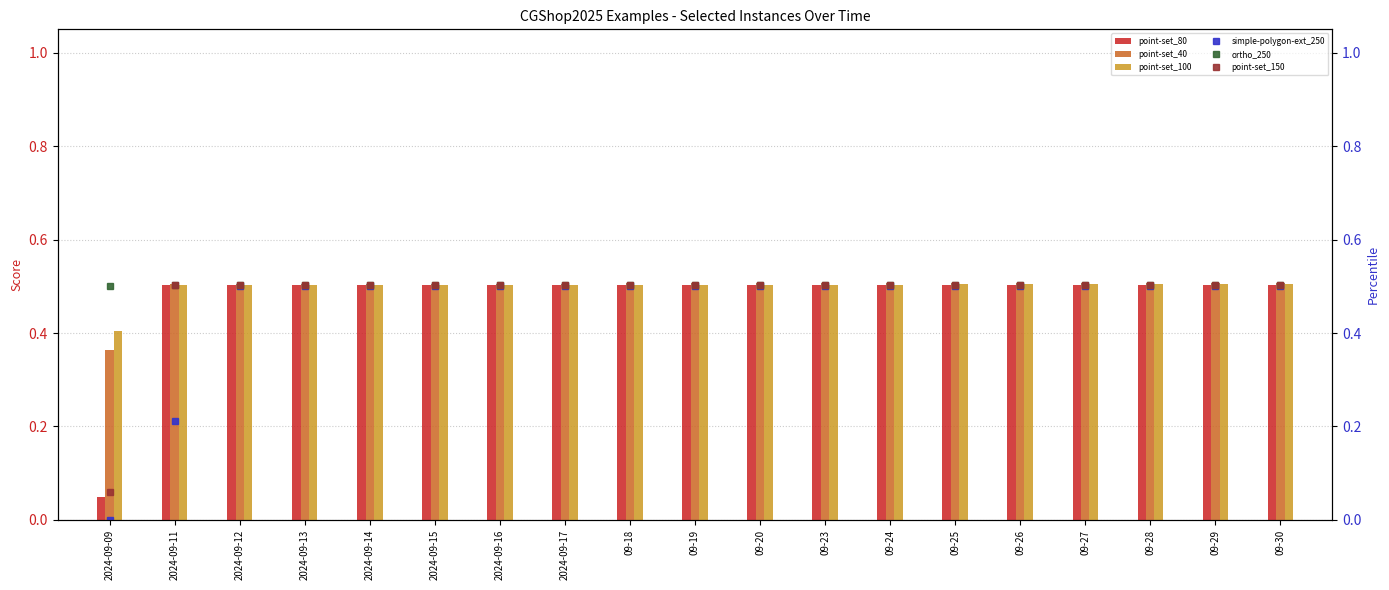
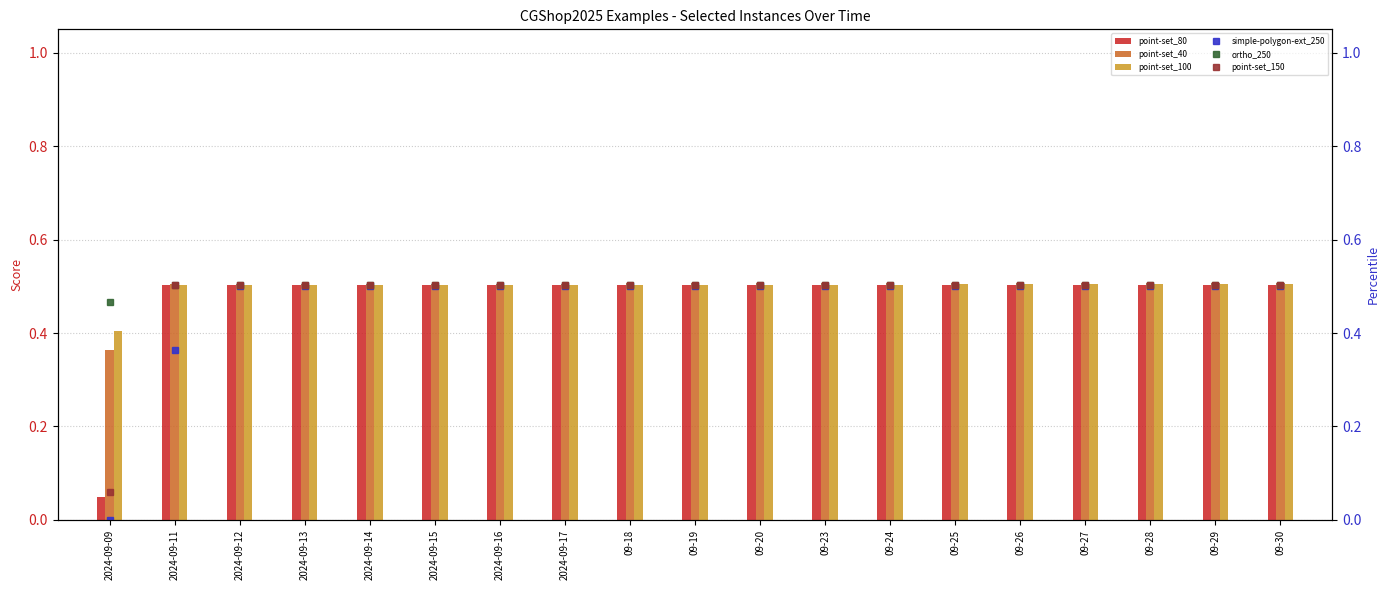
  {
    "simple-polygon-ext_250": {
      "2024-09-09": 0.00,
-     "2024-09-11": 0.21
+     "2024-09-11": 0.36
    },
    "ortho_250": {
-     "2024-09-09": 0.50
+     "2024-09-09": 0.47
    }
  }
